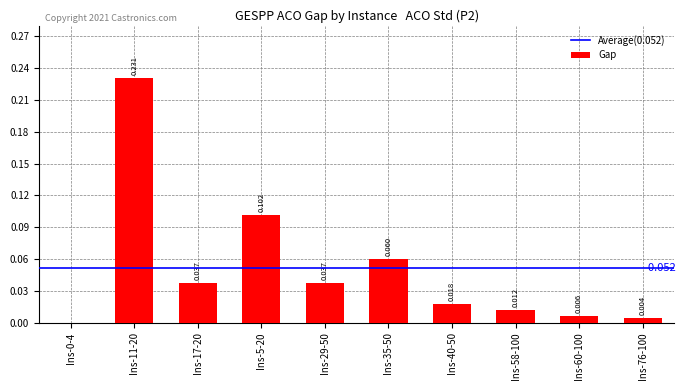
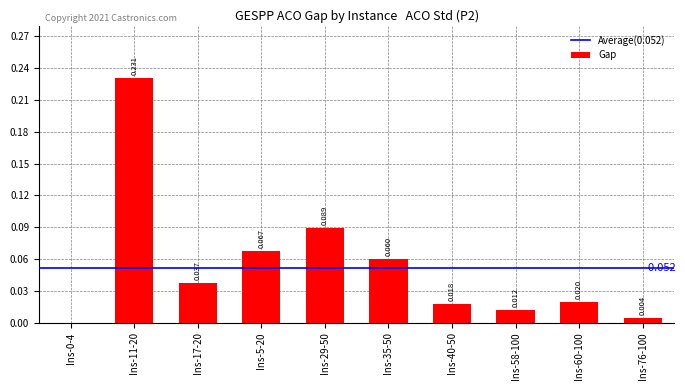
  {
    "Ins-11-20": 0.231,
    "Ins-17-20": 0.037,
-   "Ins-5-20": 0.102,
-   "Ins-29-50": 0.037,
+   "Ins-5-20": 0.067,
+   "Ins-29-50": 0.089,
    "Ins-35-50": 0.060,
    "Ins-40-50": 0.018,
    "Ins-58-100": 0.012,
-   "Ins-60-100": 0.006,
+   "Ins-60-100": 0.020,
    "Ins-76-100": 0.004
  }
